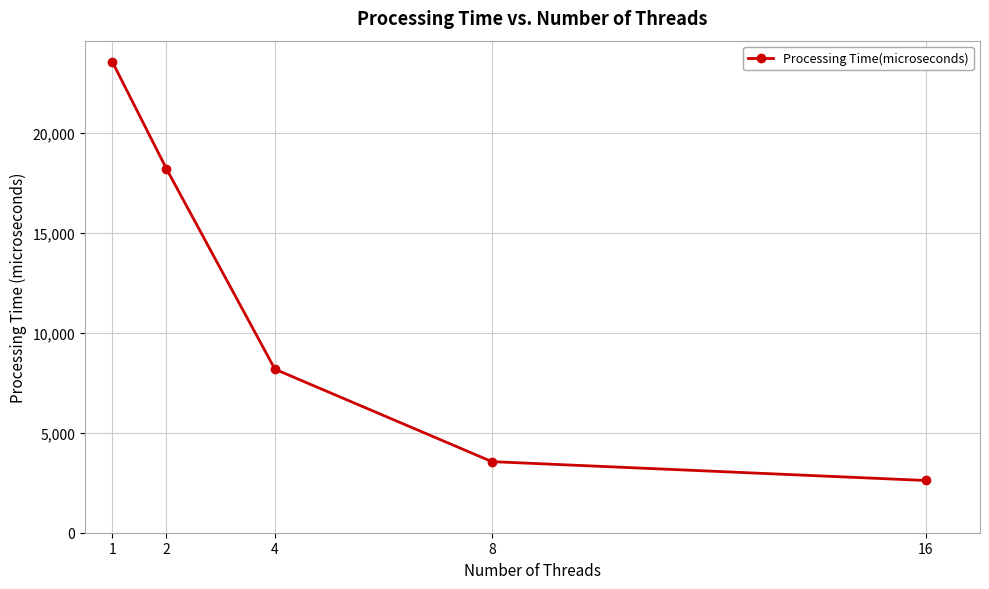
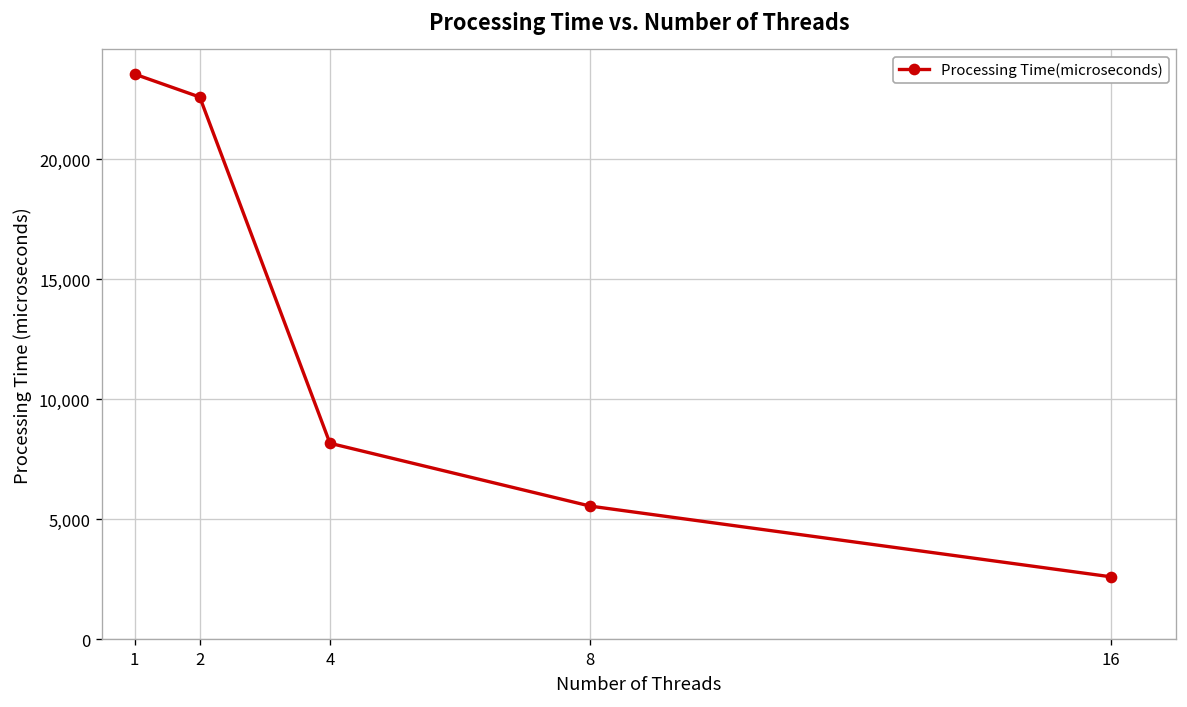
  {
    "1": "23,500",
-   "2": "18,200",
+   "2": "22,600",
    "4": "8,200",
-   "8": "3,600",
+   "8": "5,600",
    "16": "2,600"
  }
